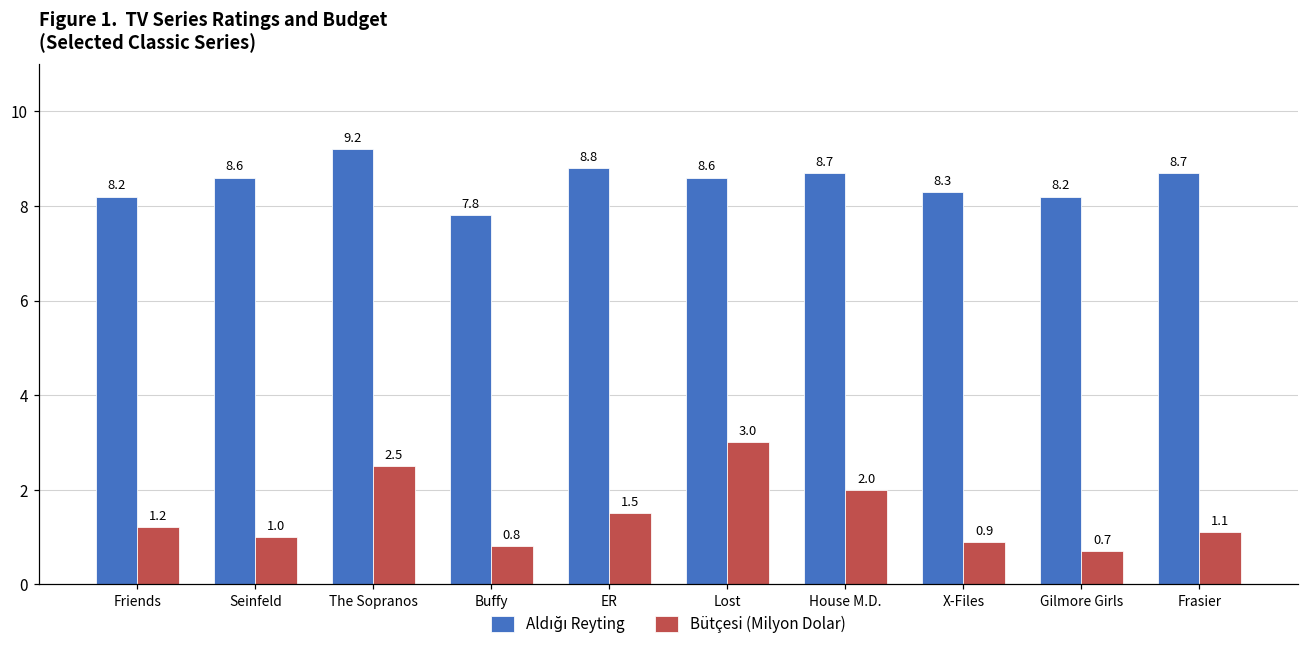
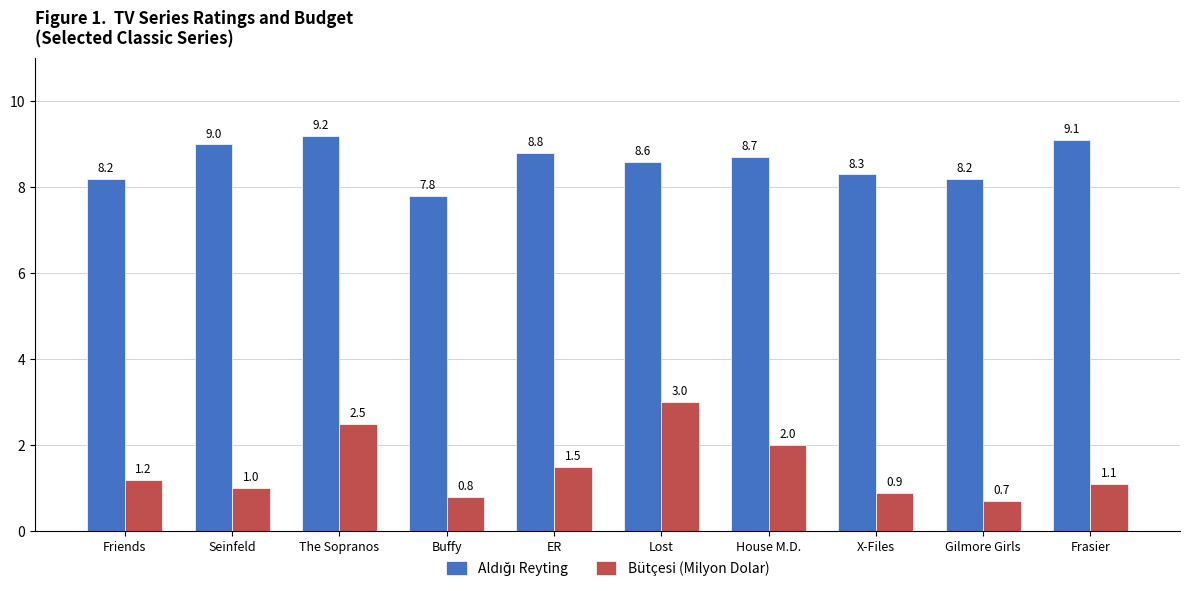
  {
    "Aldığı Reyting": {
      "Friends": 8.2,
-     "Seinfeld": 8.6,
+     "Seinfeld": 9.0,
      "The Sopranos": 9.2,
      "Buffy": 7.8,
      "ER": 8.8,
      "Lost": 8.6,
      "House M.D.": 8.7,
      "X-Files": 8.3,
      "Gilmore Girls": 8.2,
-     "Frasier": 8.7
+     "Frasier": 9.1
    },
    "Bütçesi (Milyon Dolar)": {
      "Friends": 1.2,
      "Seinfeld": 1.0,
      "The Sopranos": 2.5,
      "Buffy": 0.8,
      "ER": 1.5,
      "Lost": 3.0,
      "House M.D.": 2.0,
      "X-Files": 0.9,
      "Gilmore Girls": 0.7,
      "Frasier": 1.1
    }
  }
